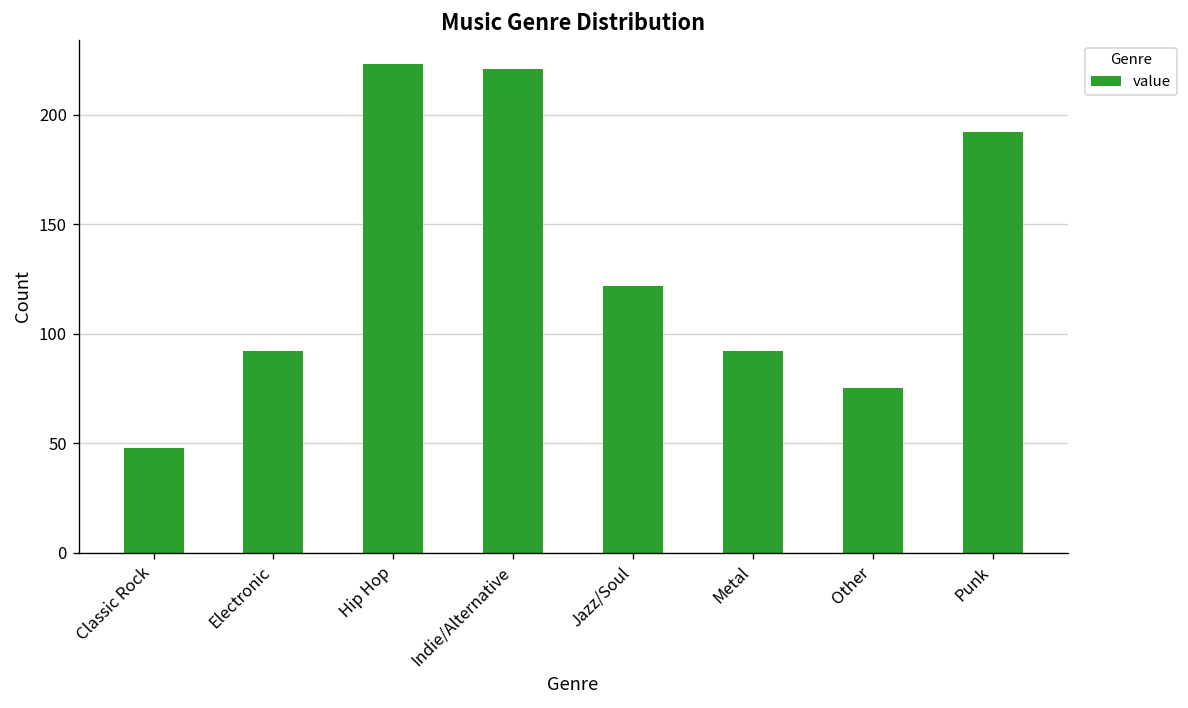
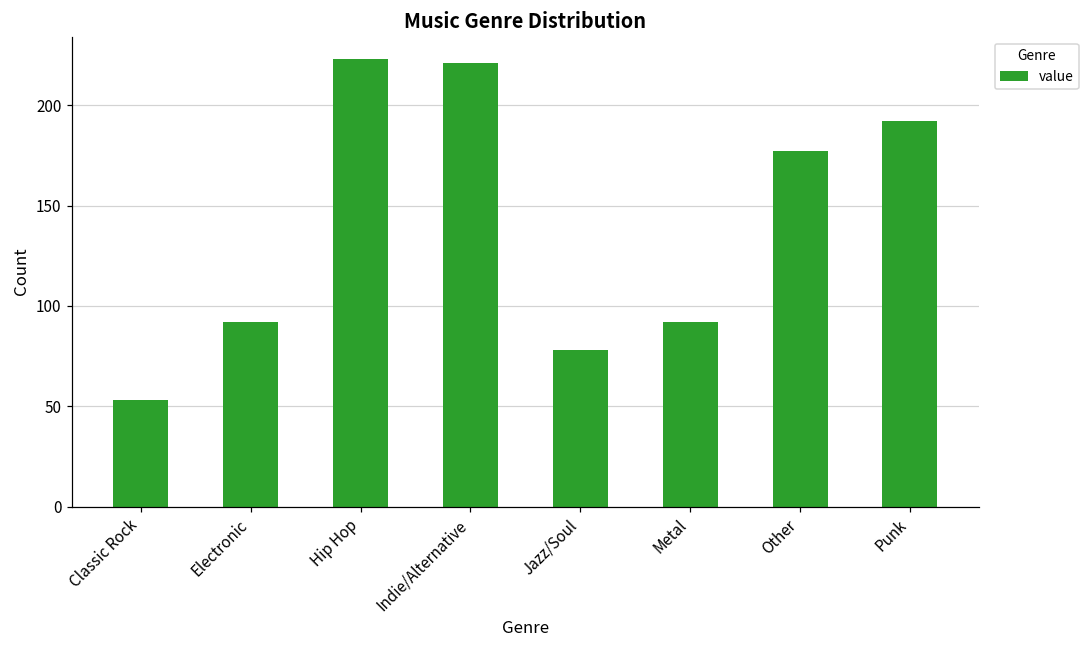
  {
-   "Classic Rock": 48,
+   "Classic Rock": 53,
    "Electronic": 92,
    "Hip Hop": 223,
    "Indie/Alternative": 221,
-   "Jazz/Soul": 122,
+   "Jazz/Soul": 78,
    "Metal": 92,
-   "Other": 75,
+   "Other": 177,
    "Punk": 192
  }
